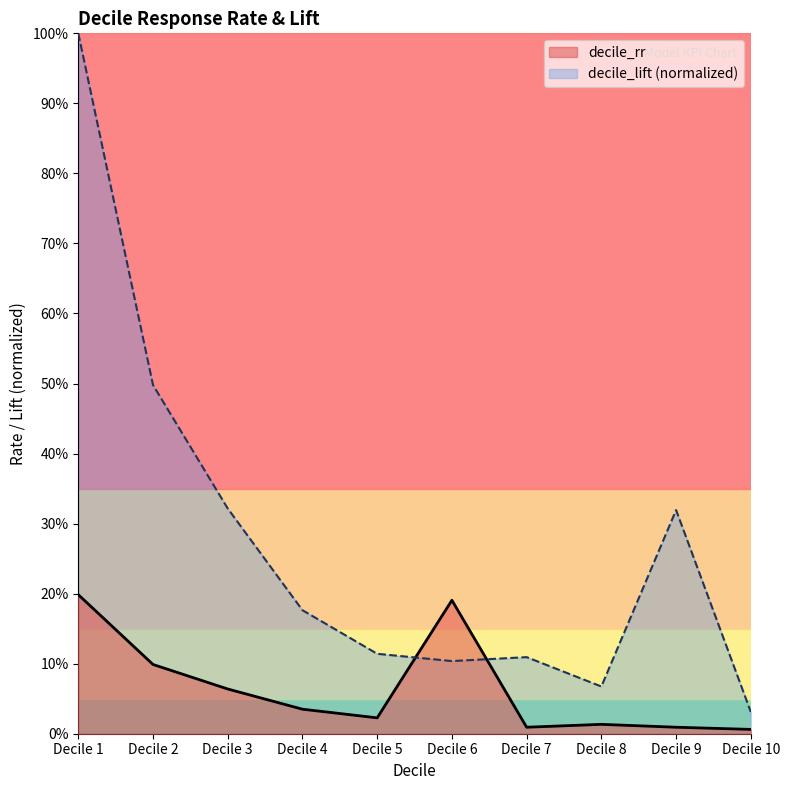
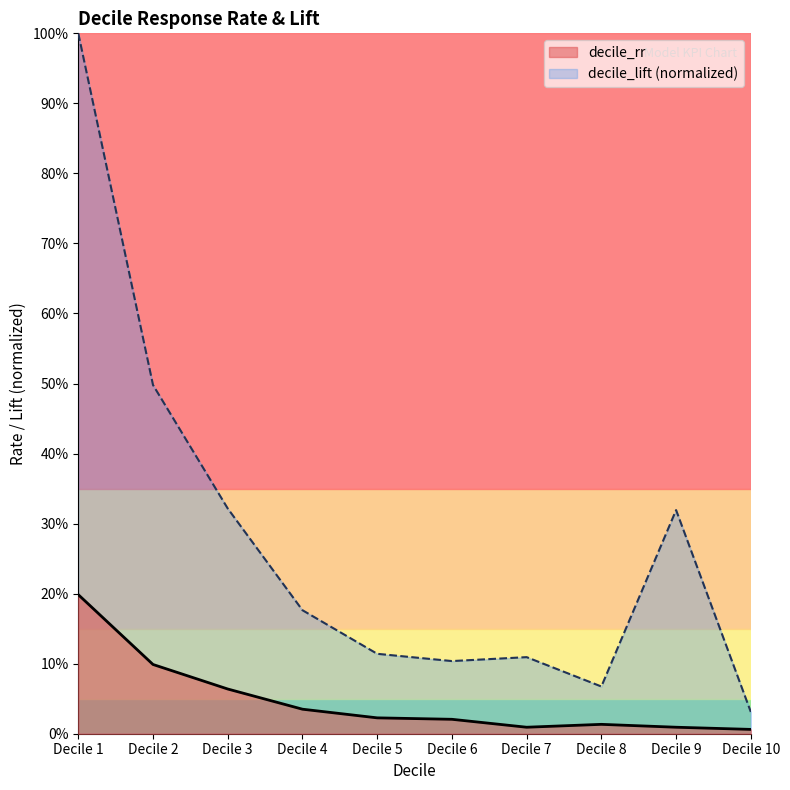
  {
    "decile_rr": {
      "Decile 1": "20%",
      "Decile 2": "10%",
      "Decile 3": "6%",
      "Decile 4": "4%",
      "Decile 5": "2%",
-     "Decile 6": "19%",
+     "Decile 6": "2%",
      "Decile 7": "1%",
      "Decile 8": "1%",
      "Decile 9": "1%",
      "Decile 10": "1%"
    },
    "decile_lift (normalized)": {
      "Decile 1": "100%",
      "Decile 2": "50%",
      "Decile 3": "32%",
      "Decile 4": "18%",
      "Decile 5": "11%",
      "Decile 6": "10%",
      "Decile 7": "11%",
      "Decile 8": "7%",
      "Decile 9": "32%",
      "Decile 10": "3%"
    }
  }
